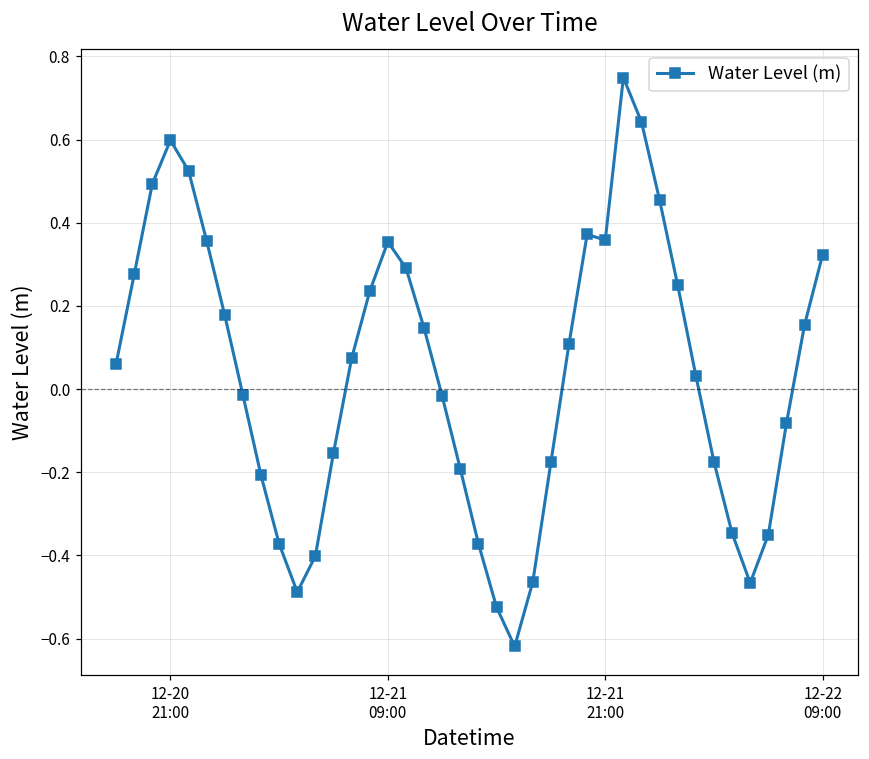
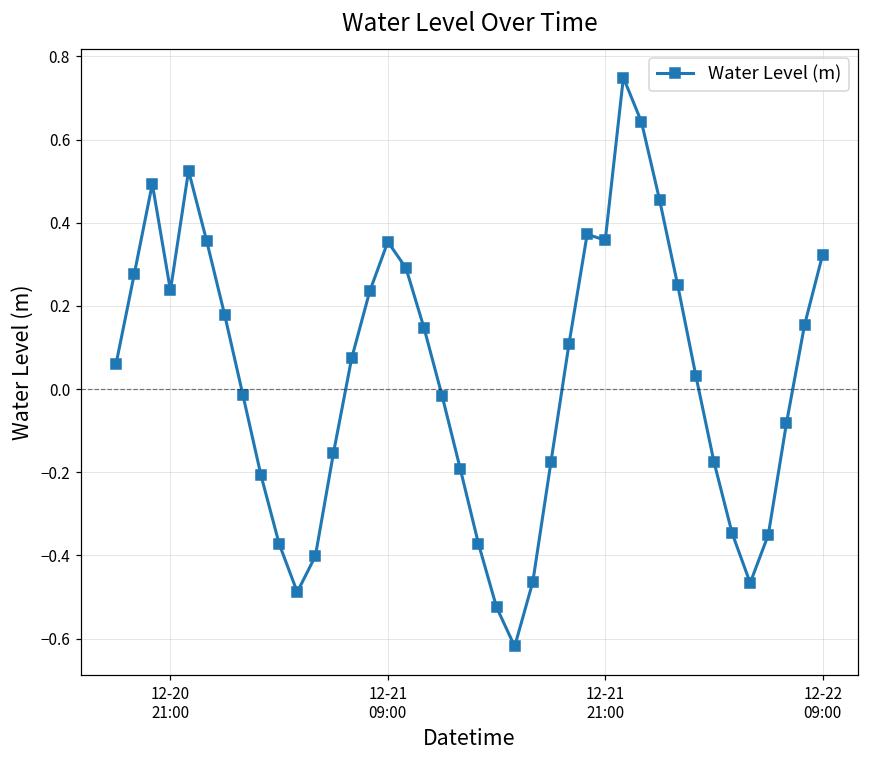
  {
-   "12-20 21:00": 0.60,
+   "12-20 21:00": 0.24,
    "12-21 09:00": 0.35,
    "12-21 21:00": 0.36,
    "12-22 09:00": 0.32
  }
